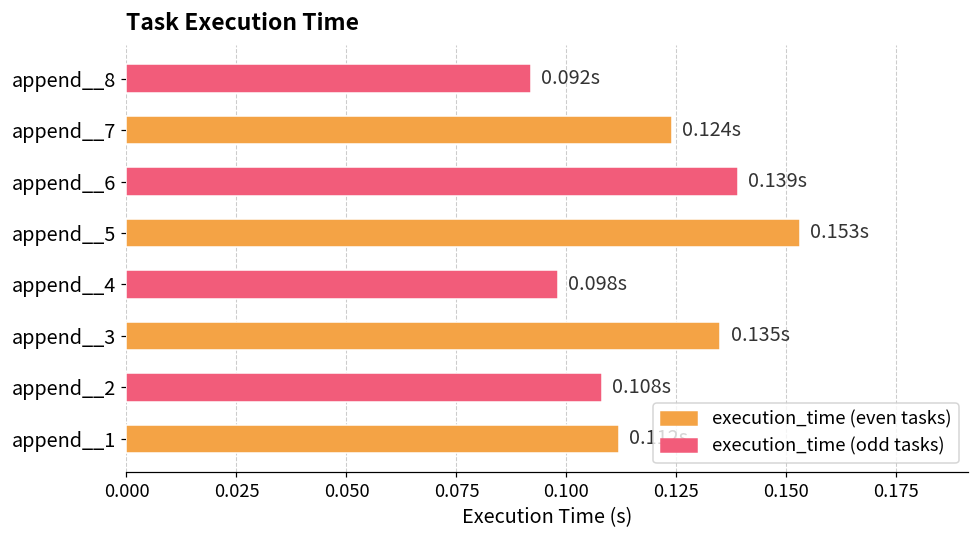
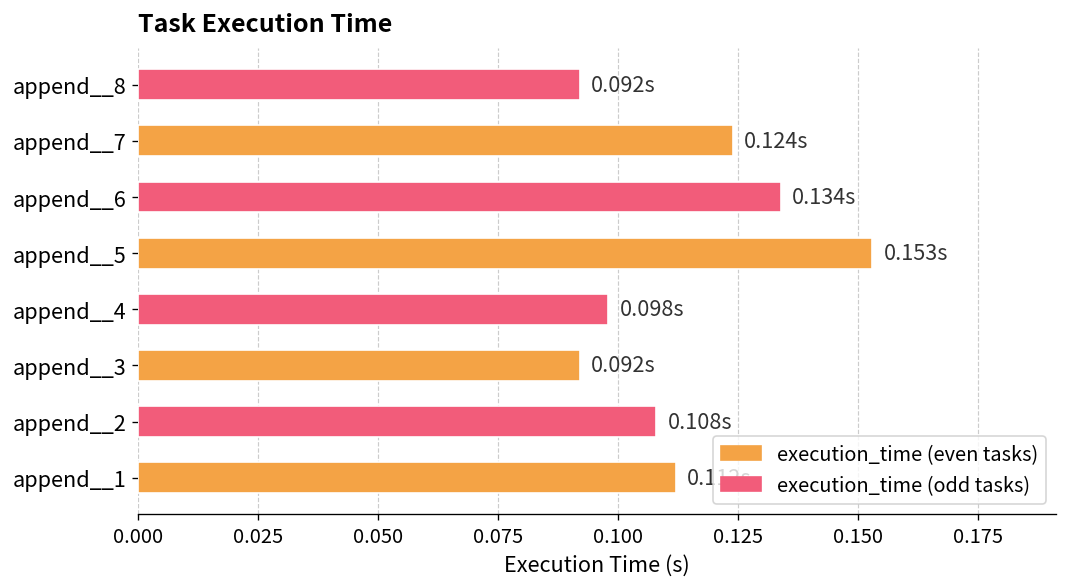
  {
    "append__8": "0.092s",
    "append__7": "0.124s",
-   "append__6": "0.139s",
+   "append__6": "0.134s",
    "append__5": "0.153s",
    "append__4": "0.098s",
-   "append__3": "0.135s",
+   "append__3": "0.092s",
    "append__2": "0.108s"
  }
